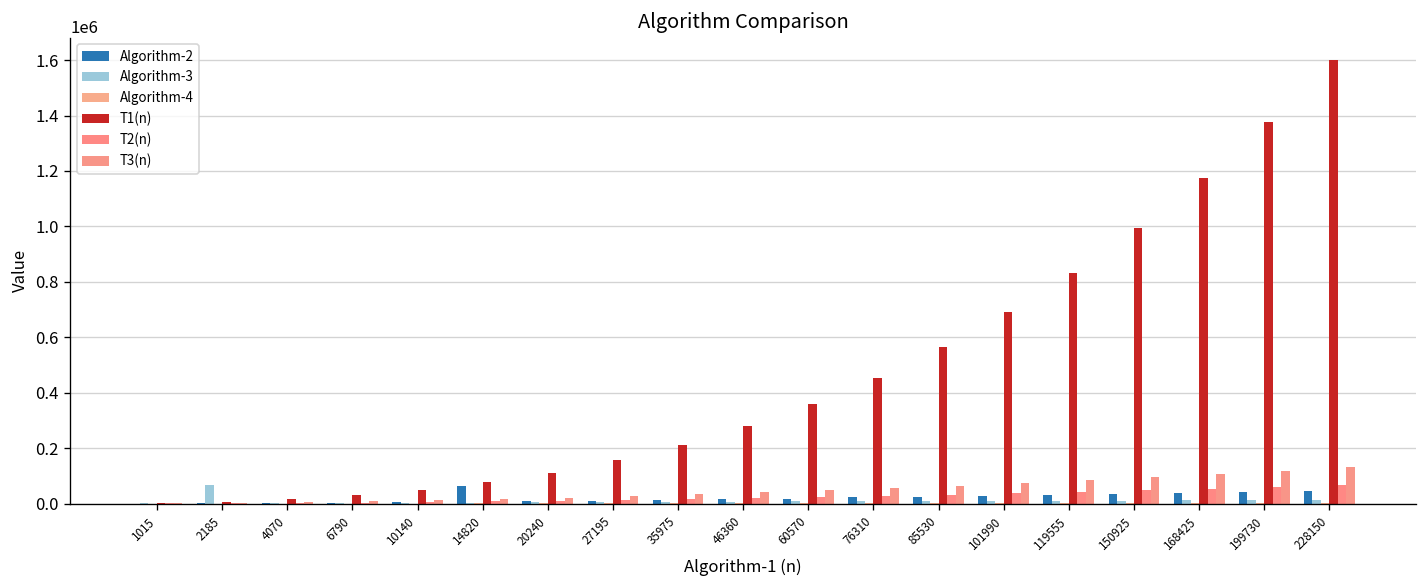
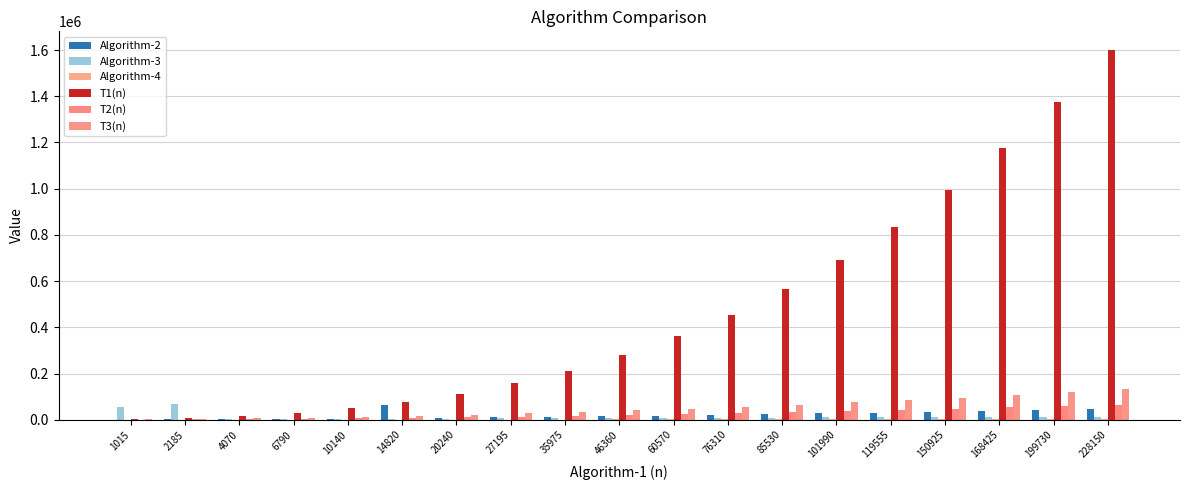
  {
    "Algorithm-2": {
      "14820": 60000,
      "27195": 10000,
      "35975": 10000,
      "46360": 20000,
      "60570": 20000,
      "76310": 20000,
      "85530": 20000,
      "101990": 30000,
      "119555": 30000,
      "150925": 30000,
      "168425": 40000,
      "199730": 40000,
      "228150": 50000
    },
    "Algorithm-3": {
-     "1015": 0,
+     "1015": 60000,
      "2185": 70000,
      "150925": 10000,
      "168425": 10000,
      "199730": 10000,
      "228150": 10000
    },
    "T1(n)": {
      "4070": 20000,
      "6790": 30000,
      "10140": 50000,
      "14820": 80000,
      "20240": 110000,
      "27195": 160000,
      "35975": 210000,
      "46360": 280000,
      "60570": 360000,
      "76310": 450000,
      "85530": 560000,
      "101990": 690000,
      "119555": 830000,
      "150925": 990000,
      "168425": 1180000,
      "199730": 1380000,
      "228150": 1600000
    }
  }
